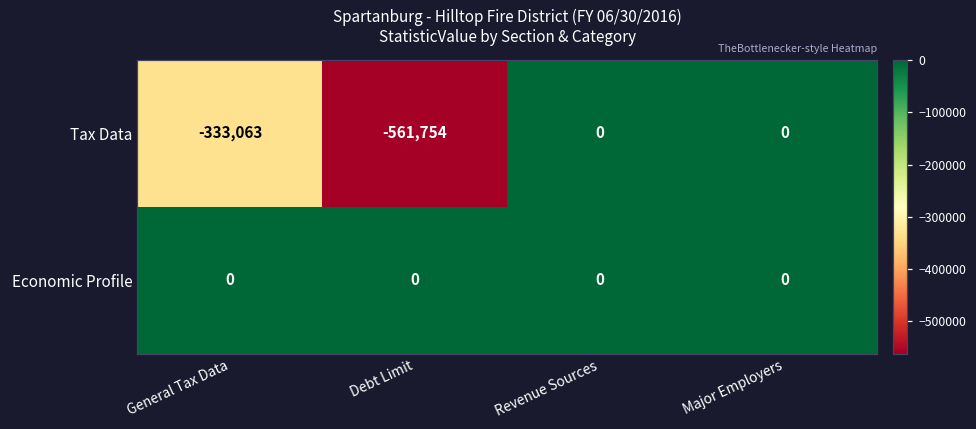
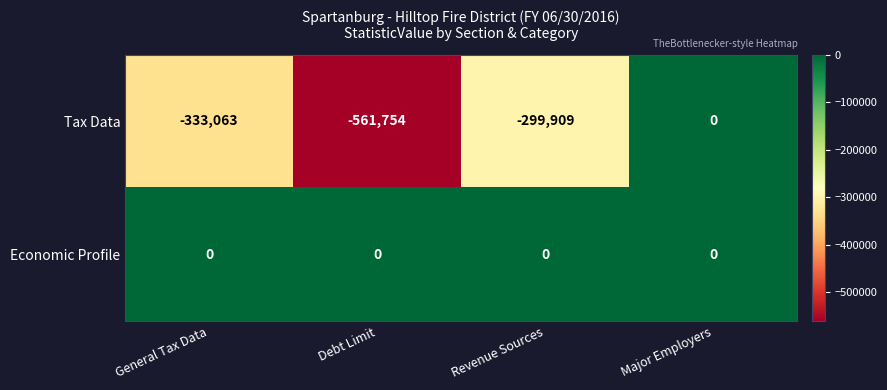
  {
    "Tax Data": {
      "General Tax Data": "-333,063",
      "Debt Limit": "-561,754",
-     "Revenue Sources": "0",
+     "Revenue Sources": "-299,909",
      "Major Employers": "0"
    },
    "Economic Profile": {
      "General Tax Data": "0",
      "Debt Limit": "0",
      "Revenue Sources": "0",
      "Major Employers": "0"
    }
  }
